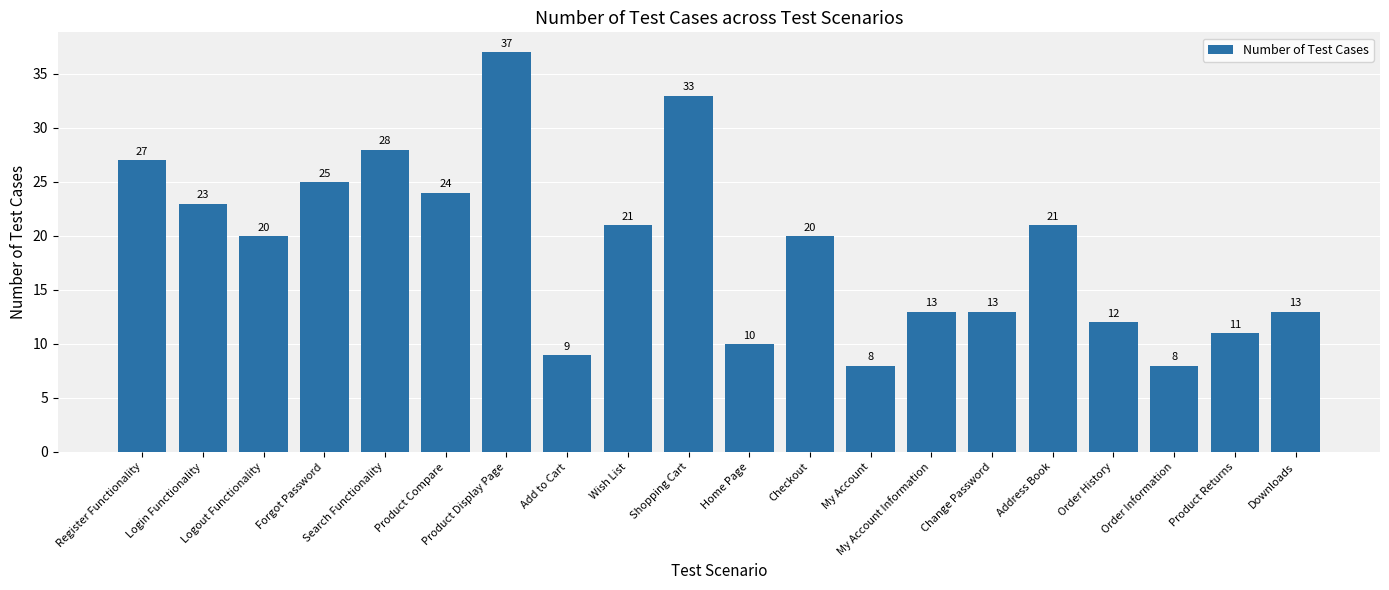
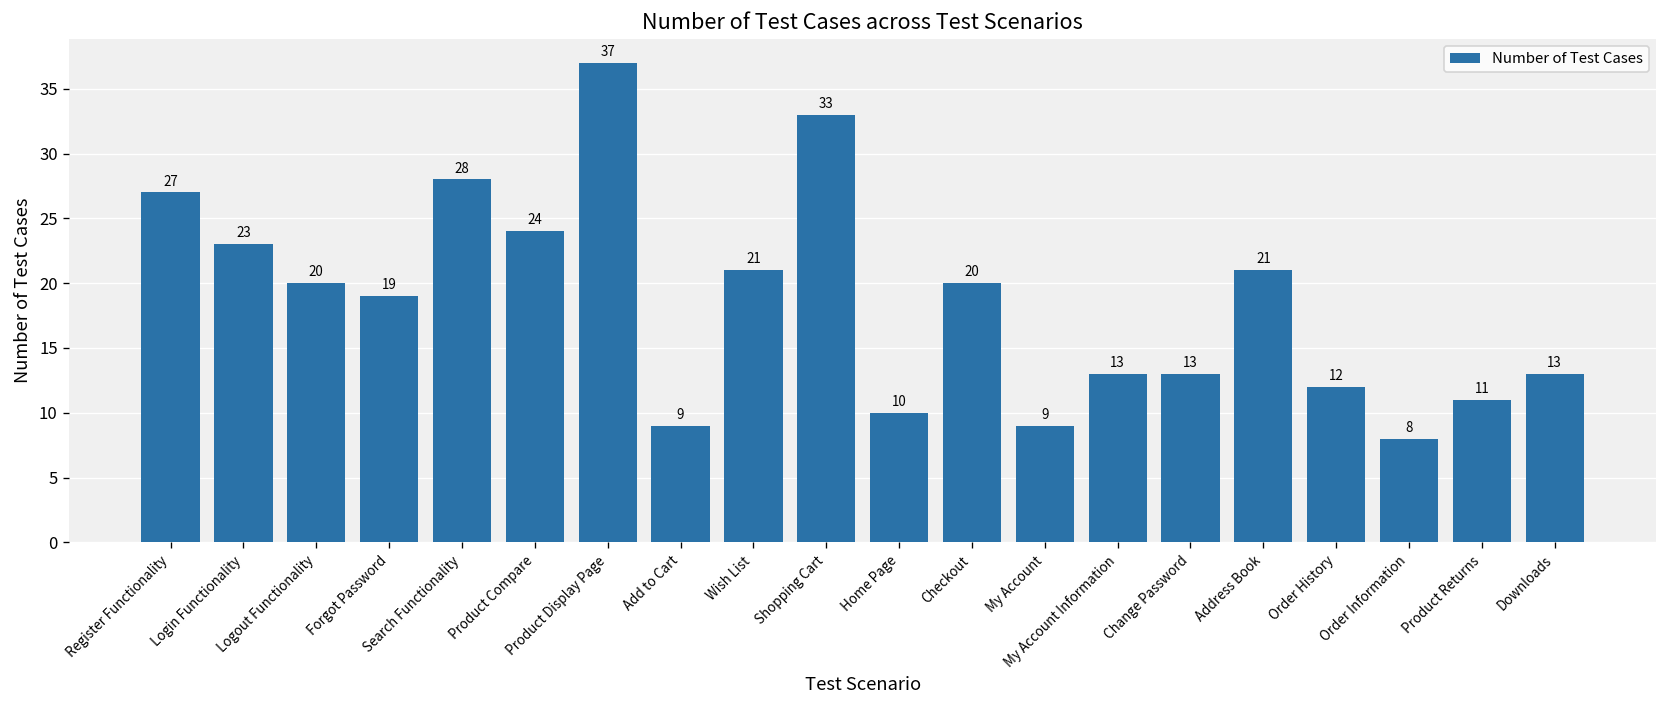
  {
    "Register Functionality": 27,
    "Login Functionality": 23,
    "Logout Functionality": 20,
-   "Forgot Password": 25,
+   "Forgot Password": 19,
    "Search Functionality": 28,
    "Product Compare": 24,
    "Product Display Page": 37,
    "Add to Cart": 9,
    "Wish List": 21,
    "Shopping Cart": 33,
    "Home Page": 10,
    "Checkout": 20,
-   "My Account": 8,
+   "My Account": 9,
    "My Account Information": 13,
    "Change Password": 13,
    "Address Book": 21,
    "Order History": 12,
    "Order Information": 8,
    "Product Returns": 11,
    "Downloads": 13
  }
